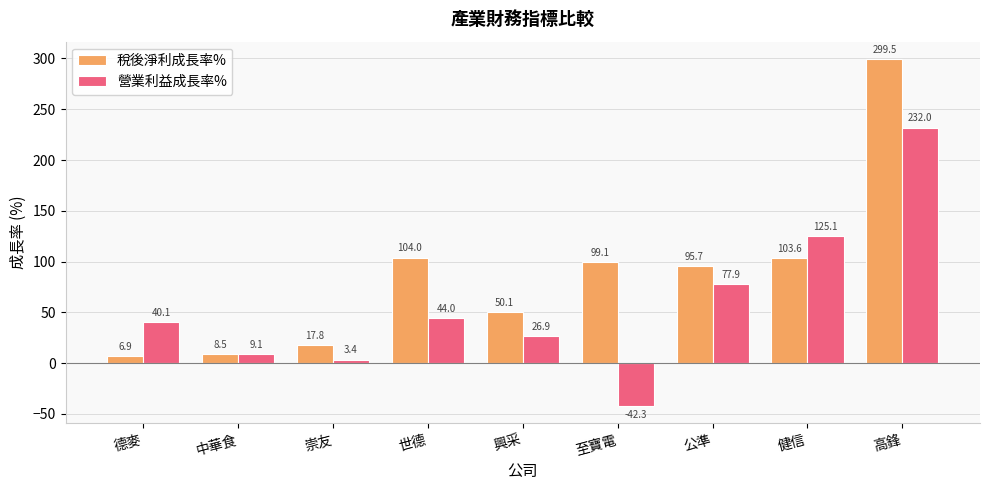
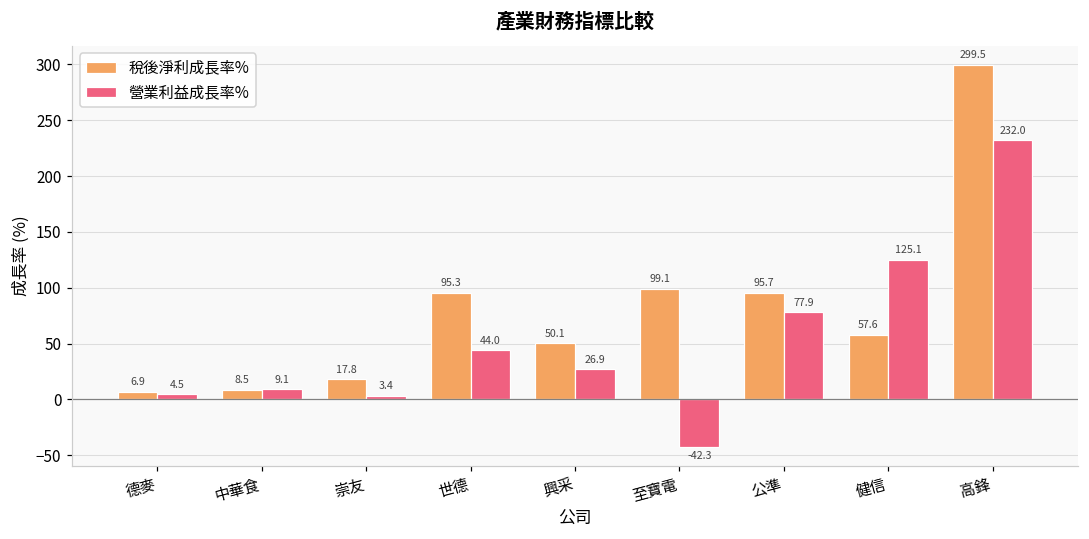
  {
    "稅後淨利成長率%": {
      "德麥": 6.9,
      "中華食": 8.5,
      "崇友": 17.8,
-     "世德": 104.0,
+     "世德": 95.3,
      "興采": 50.1,
      "至寶電": 99.1,
      "公準": 95.7,
-     "健信": 103.6,
+     "健信": 57.6,
      "高鋒": 299.5
    },
    "營業利益成長率%": {
-     "德麥": 40.1,
+     "德麥": 4.5,
      "中華食": 9.1,
      "崇友": 3.4,
      "世德": 44.0,
      "興采": 26.9,
      "至寶電": -42.3,
      "公準": 77.9,
      "健信": 125.1,
      "高鋒": 232.0
    }
  }
